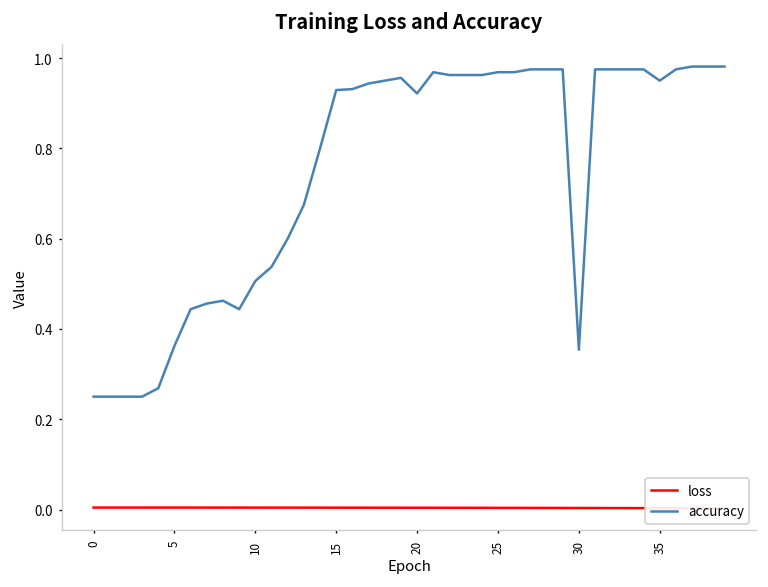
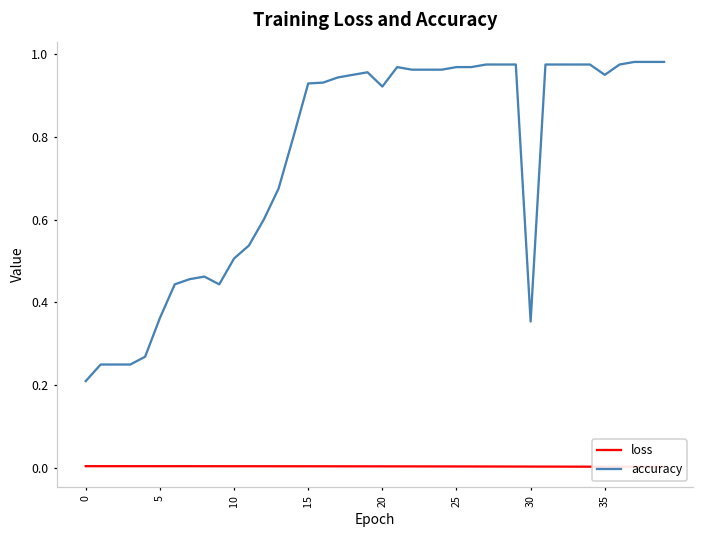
  {
    "loss": {
      "0": 0.00,
      "5": 0.00,
      "10": 0.00,
      "15": 0.00,
      "20": 0.00,
      "25": 0.00,
      "30": 0.00
    },
    "accuracy": {
-     "0": 0.25,
+     "0": 0.21,
      "5": 0.36,
      "10": 0.51,
      "15": 0.93,
      "20": 0.92,
      "25": 0.97,
      "30": 0.35,
      "35": 0.95
    }
  }
